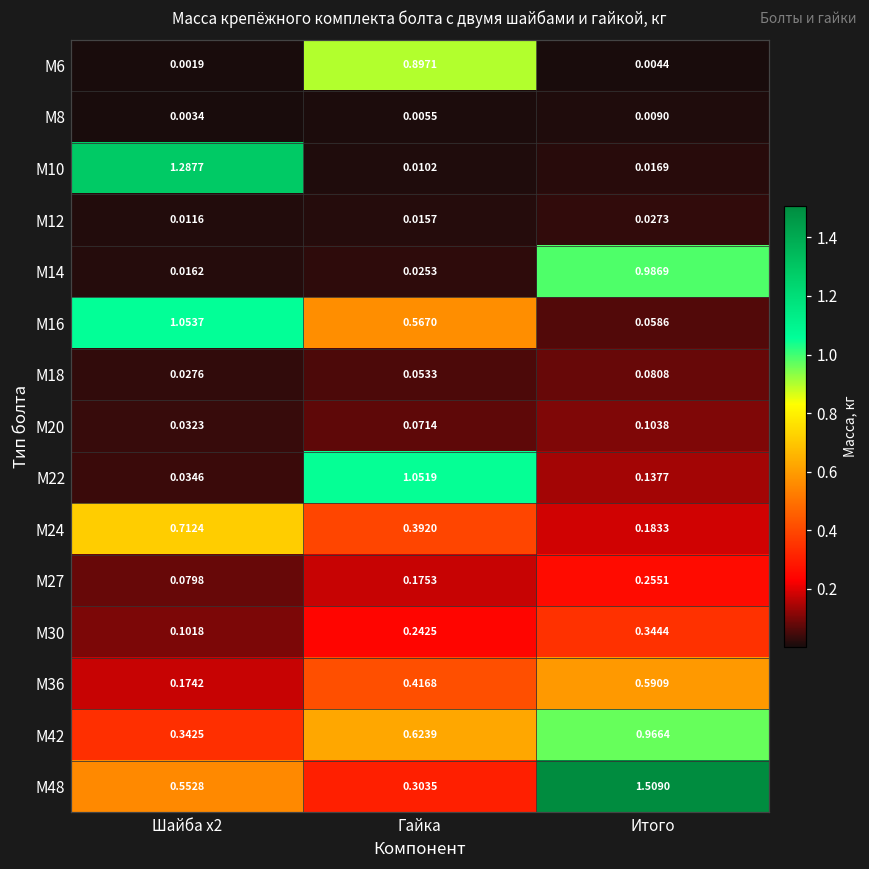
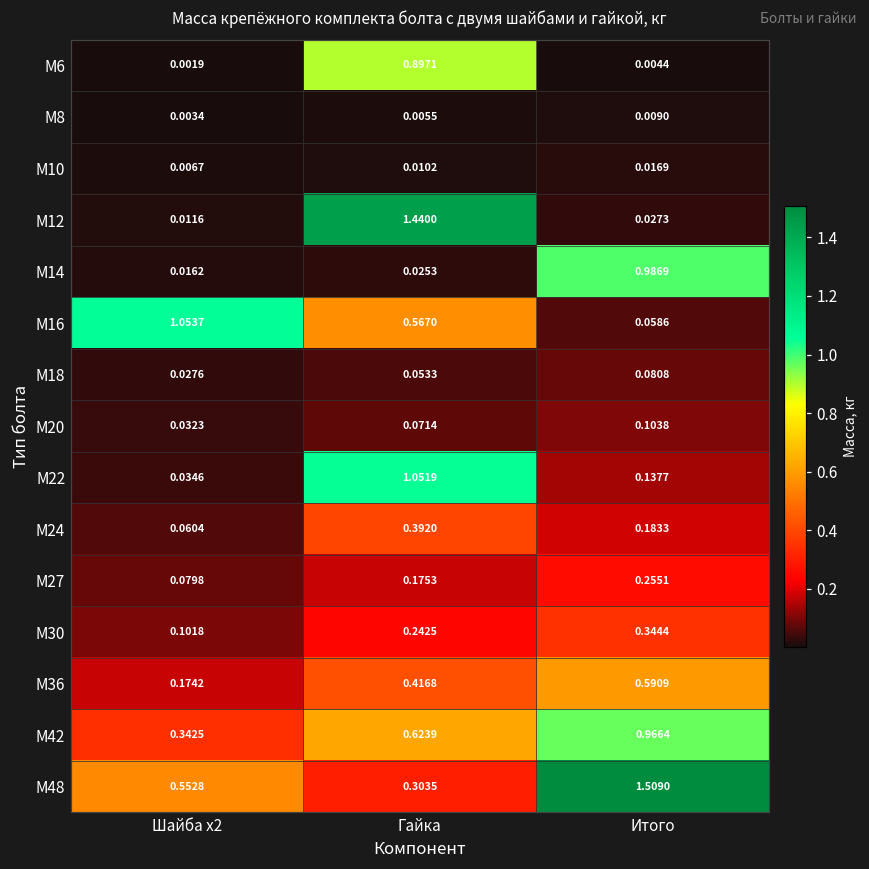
  {
    "М6": {
      "Шайба х2": 0.0019,
      "Гайка": 0.8971,
      "Итого": 0.0044
    },
    "М8": {
      "Шайба х2": 0.0034,
      "Гайка": 0.0055,
      "Итого": 0.0090
    },
    "М10": {
-     "Шайба х2": 1.2877,
+     "Шайба х2": 0.0067,
      "Гайка": 0.0102,
      "Итого": 0.0169
    },
    "М12": {
      "Шайба х2": 0.0116,
-     "Гайка": 0.0157,
+     "Гайка": 1.4400,
      "Итого": 0.0273
    },
    "М14": {
      "Шайба х2": 0.0162,
      "Гайка": 0.0253,
      "Итого": 0.9869
    },
    "М16": {
      "Шайба х2": 1.0537,
      "Гайка": 0.5670,
      "Итого": 0.0586
    },
    "М18": {
      "Шайба х2": 0.0276,
      "Гайка": 0.0533,
      "Итого": 0.0808
    },
    "М20": {
      "Шайба х2": 0.0323,
      "Гайка": 0.0714,
      "Итого": 0.1038
    },
    "М22": {
      "Шайба х2": 0.0346,
      "Гайка": 1.0519,
      "Итого": 0.1377
    },
    "М24": {
-     "Шайба х2": 0.7124,
+     "Шайба х2": 0.0604,
      "Гайка": 0.3920,
      "Итого": 0.1833
    },
    "М27": {
      "Шайба х2": 0.0798,
      "Гайка": 0.1753,
      "Итого": 0.2551
    },
    "М30": {
      "Шайба х2": 0.1018,
      "Гайка": 0.2425,
      "Итого": 0.3444
    },
    "М36": {
      "Шайба х2": 0.1742,
      "Гайка": 0.4168,
      "Итого": 0.5909
    },
    "М42": {
      "Шайба х2": 0.3425,
      "Гайка": 0.6239,
      "Итого": 0.9664
    },
    "М48": {
      "Шайба х2": 0.5528,
      "Гайка": 0.3035,
      "Итого": 1.5090
    }
  }
